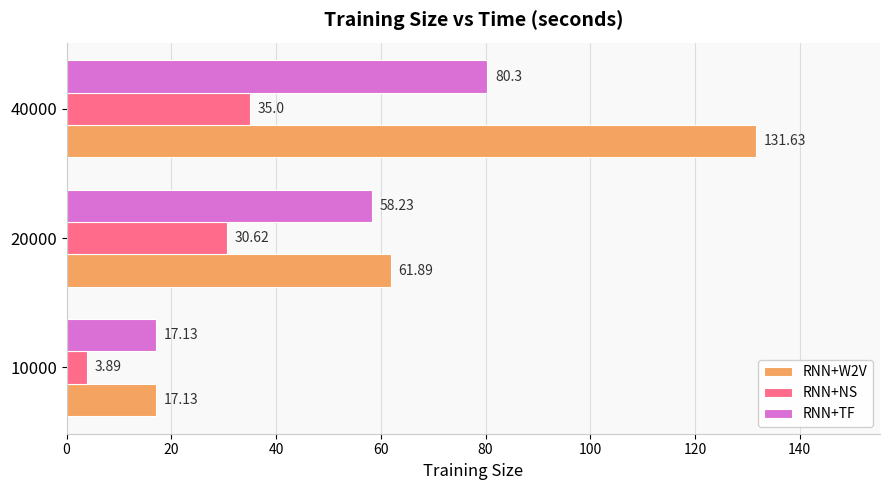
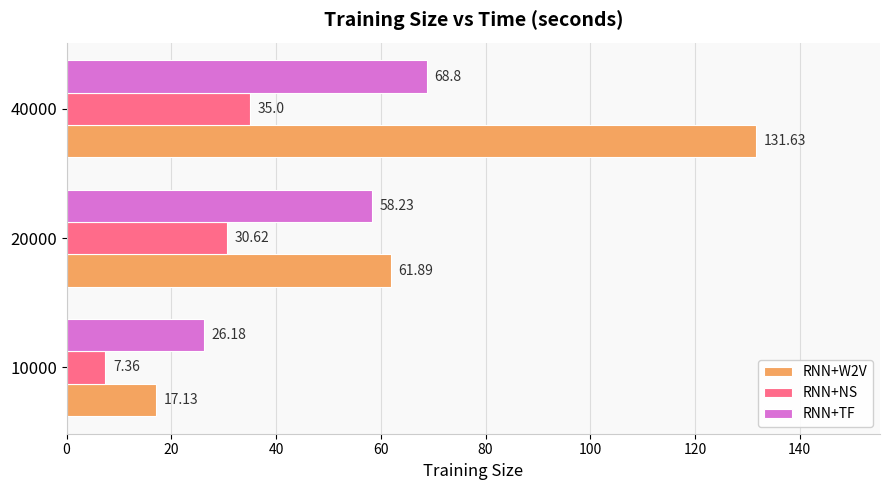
  {
    "RNN+W2V": {
      "40000": 131.63,
      "20000": 61.89,
      "10000": 17.13
    },
    "RNN+NS": {
      "40000": 35.0,
      "20000": 30.62,
-     "10000": 3.89
+     "10000": 7.36
    },
    "RNN+TF": {
-     "40000": 80.3,
+     "40000": 68.8,
      "20000": 58.23,
-     "10000": 17.13
+     "10000": 26.18
    }
  }
